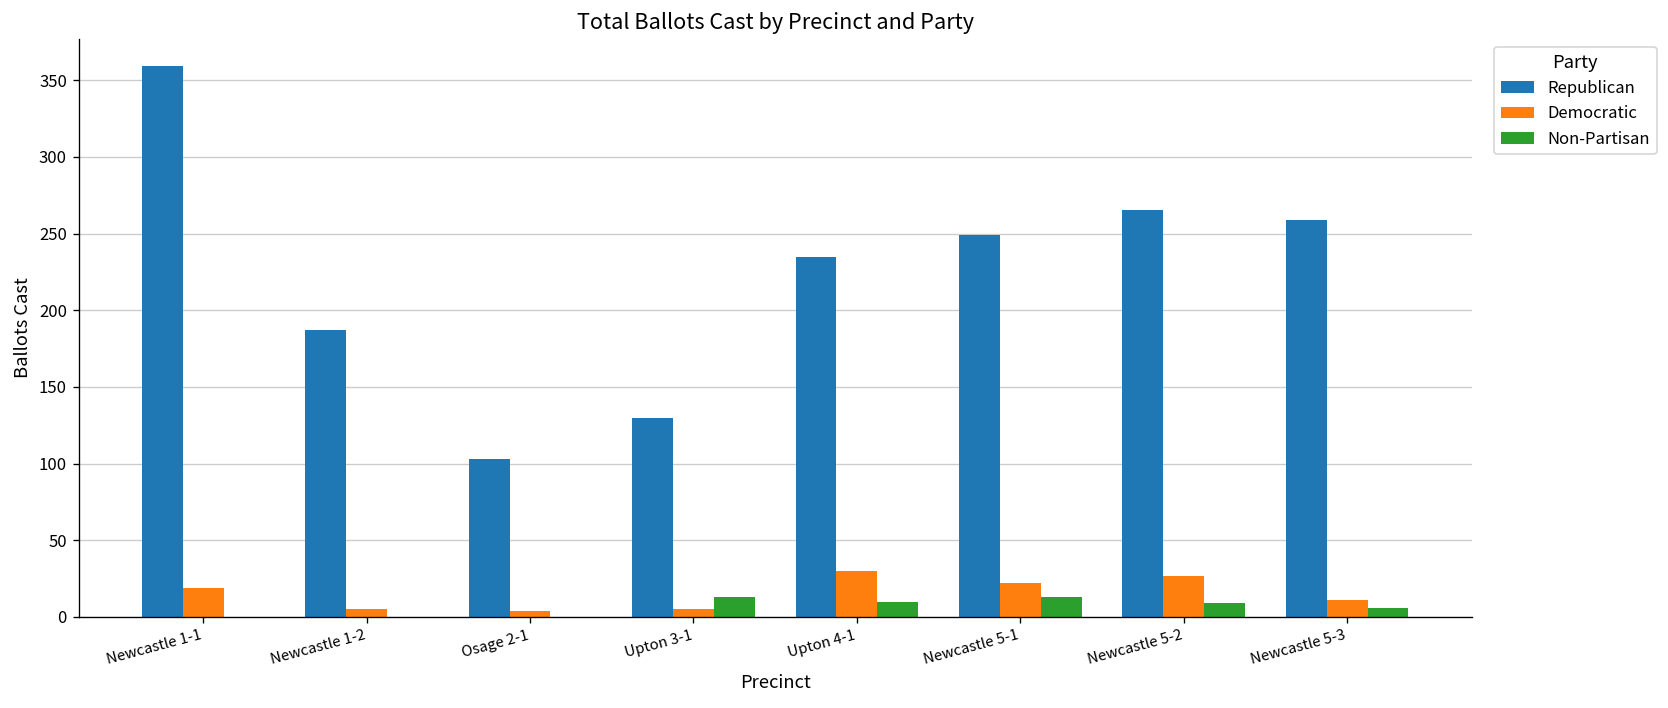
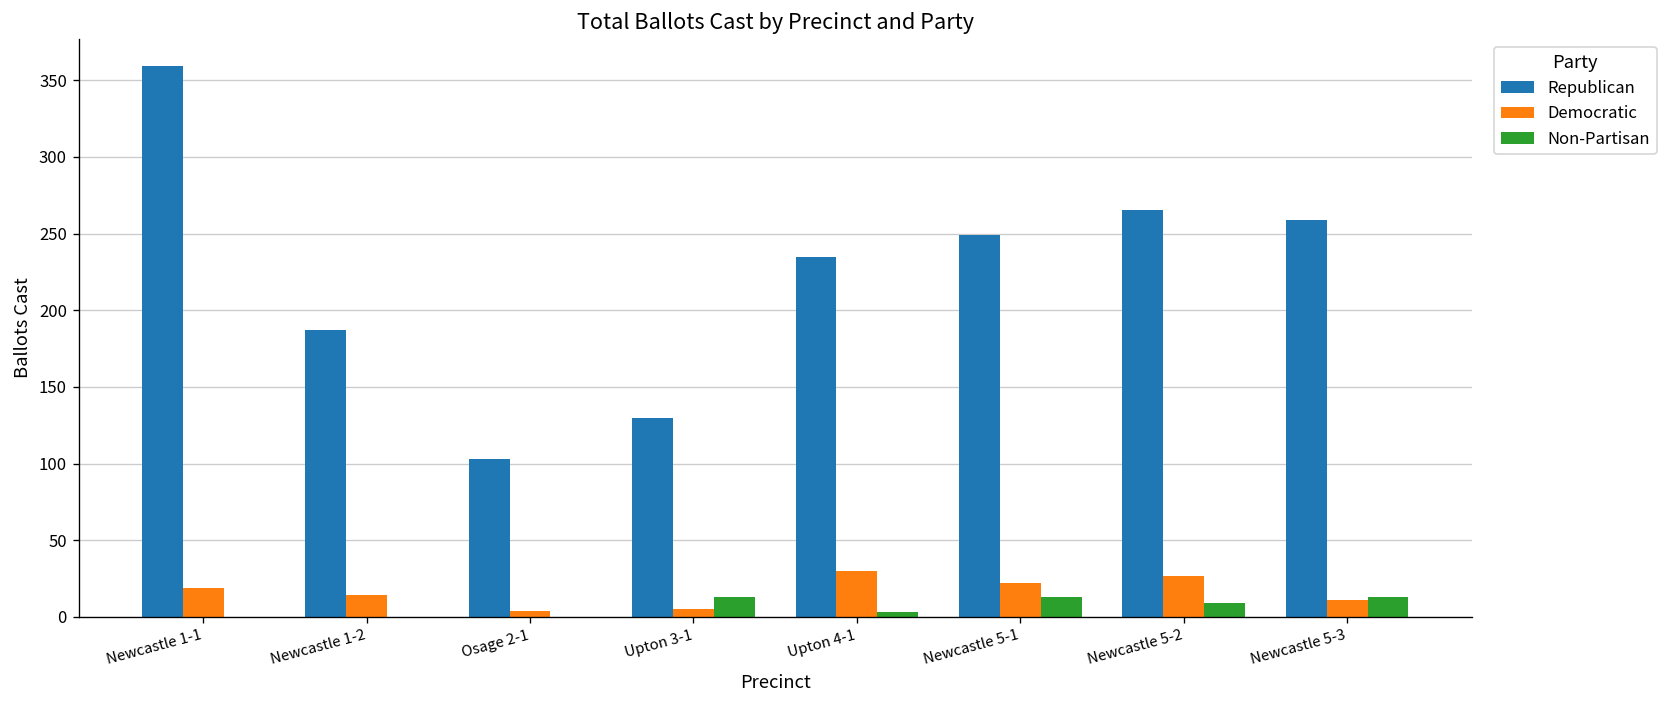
  {
    "Republican": {
      "Newcastle 1-1": 359,
      "Newcastle 1-2": 187,
      "Osage 2-1": 103,
      "Upton 3-1": 130,
      "Upton 4-1": 235,
      "Newcastle 5-1": 249,
      "Newcastle 5-2": 265,
      "Newcastle 5-3": 259
    },
    "Democratic": {
      "Newcastle 1-1": 19,
-     "Newcastle 1-2": 5,
+     "Newcastle 1-2": 14,
      "Osage 2-1": 4,
      "Upton 3-1": 5,
      "Upton 4-1": 30,
      "Newcastle 5-1": 22,
      "Newcastle 5-2": 27,
      "Newcastle 5-3": 11
    },
    "Non-Partisan": {
      "Newcastle 1-1": 0,
      "Newcastle 1-2": 0,
      "Osage 2-1": 0,
      "Upton 3-1": 13,
-     "Upton 4-1": 10,
+     "Upton 4-1": 3,
      "Newcastle 5-1": 13,
      "Newcastle 5-2": 9,
-     "Newcastle 5-3": 6
+     "Newcastle 5-3": 13
    }
  }
